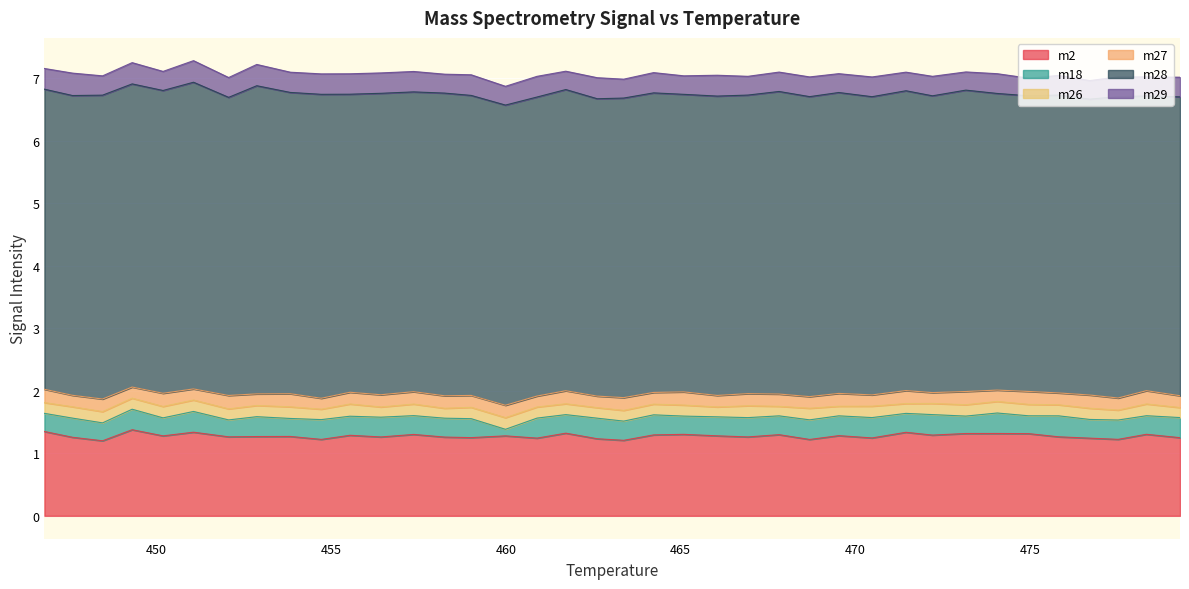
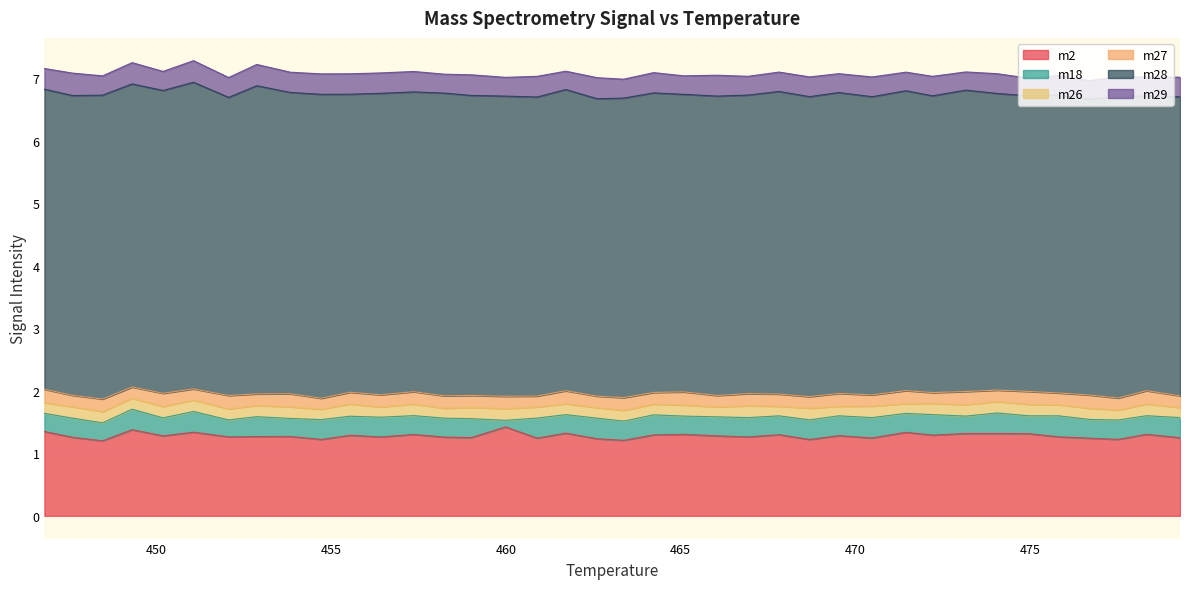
  {
    "m2": {
-     "460": 1.3
+     "460": 1.4
    },
    "m18": {
      "460": 0.1
    },
    "m28": {
      "460": 4.8
    },
    "m29": {
      "460": 0.3
    }
  }
